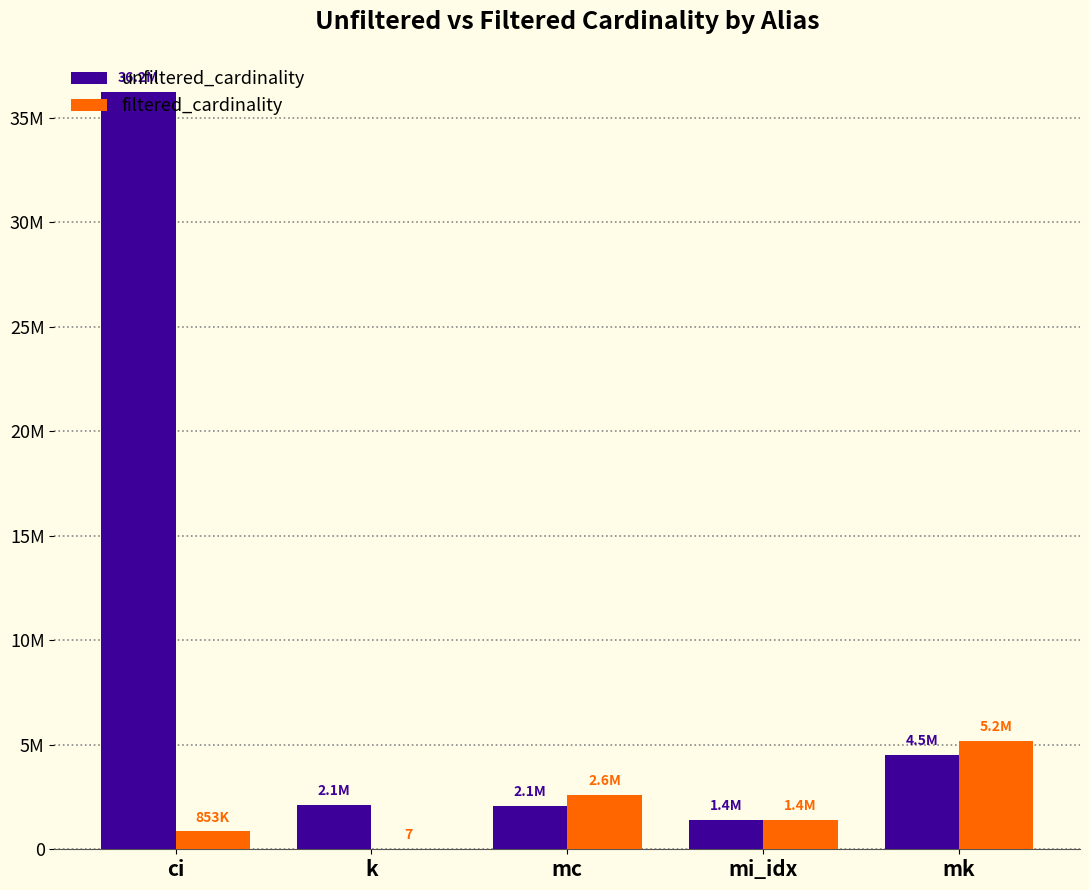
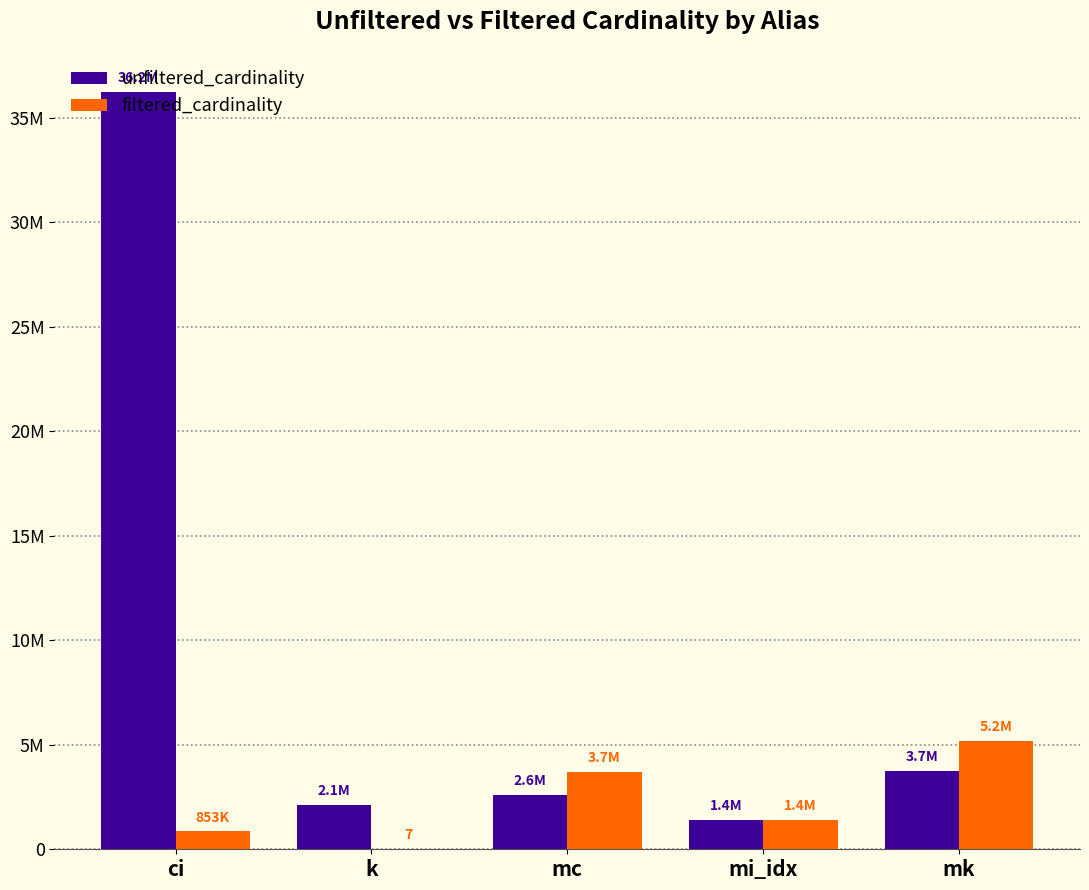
  {
    "unfiltered_cardinality": {
      "ci": "36.2M",
      "k": "2.1M",
-     "mc": "2.1M",
+     "mc": "2.6M",
      "mi_idx": "1.4M",
-     "mk": "4.5M"
+     "mk": "3.7M"
    },
    "filtered_cardinality": {
      "ci": "853K",
      "k": "7",
-     "mc": "2.6M",
+     "mc": "3.7M",
      "mi_idx": "1.4M",
      "mk": "5.2M"
    }
  }
